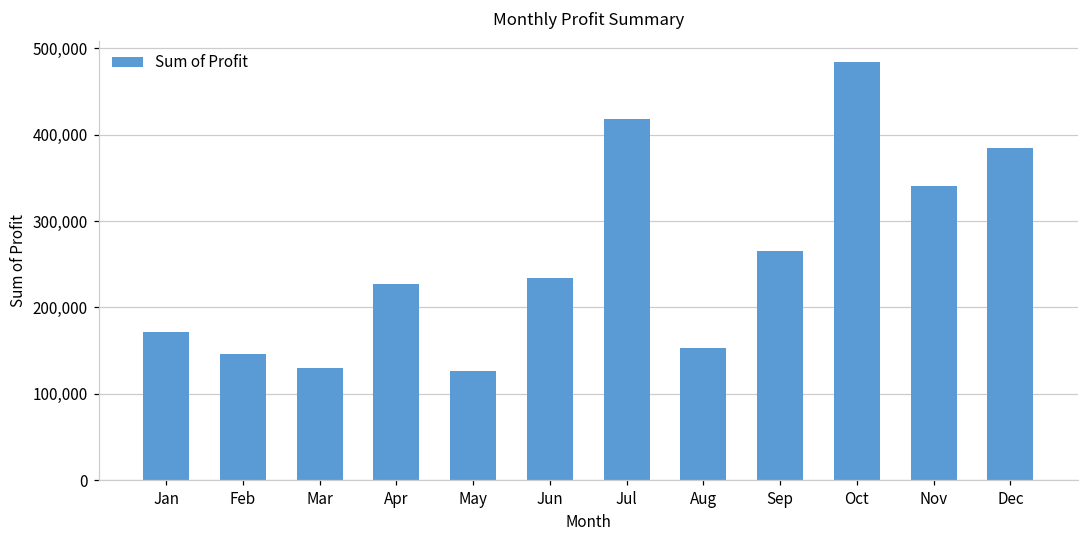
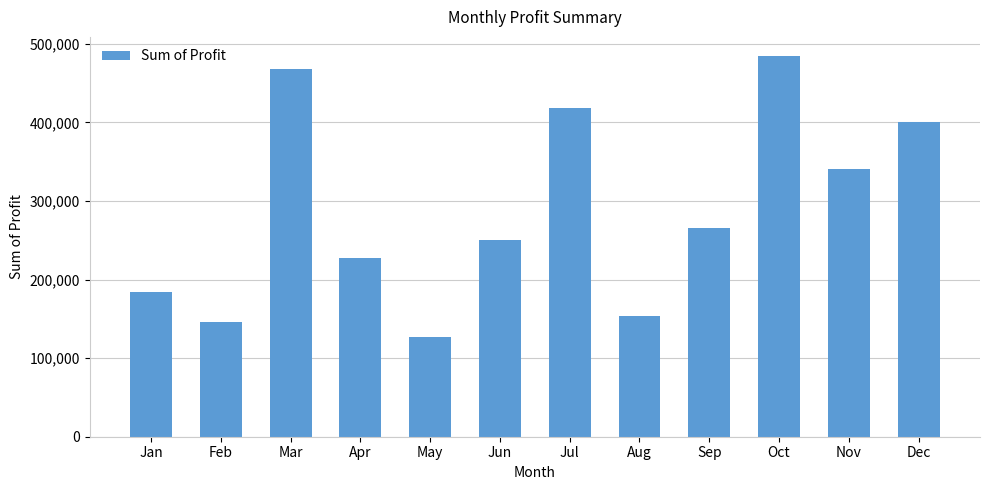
  {
-   "Jan": "170,000",
+   "Jan": "180,000",
    "Feb": "150,000",
-   "Mar": "130,000",
+   "Mar": "470,000",
    "Apr": "230,000",
    "May": "130,000",
-   "Jun": "230,000",
+   "Jun": "250,000",
    "Jul": "420,000",
    "Aug": "150,000",
    "Sep": "270,000",
    "Oct": "480,000",
    "Nov": "340,000",
-   "Dec": "380,000"
+   "Dec": "400,000"
  }
